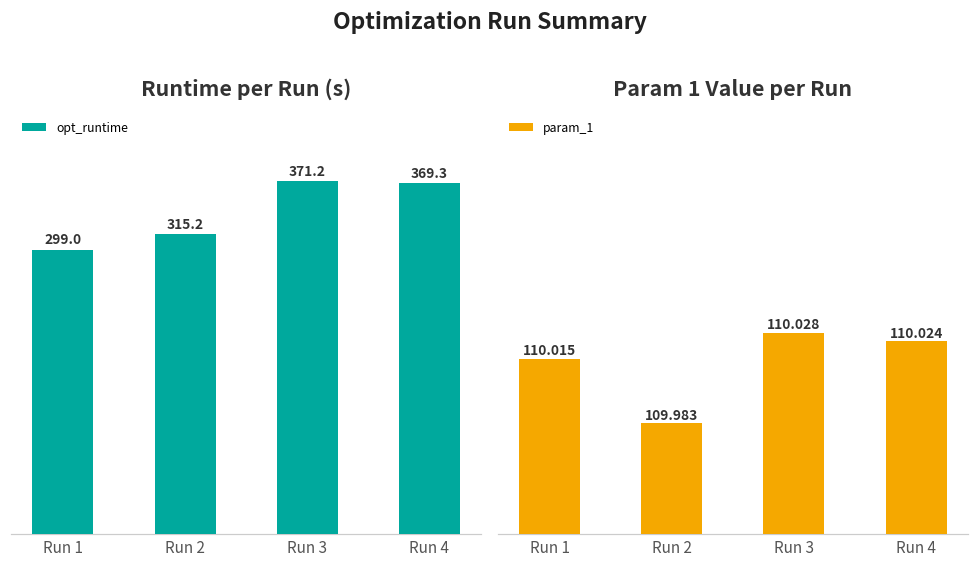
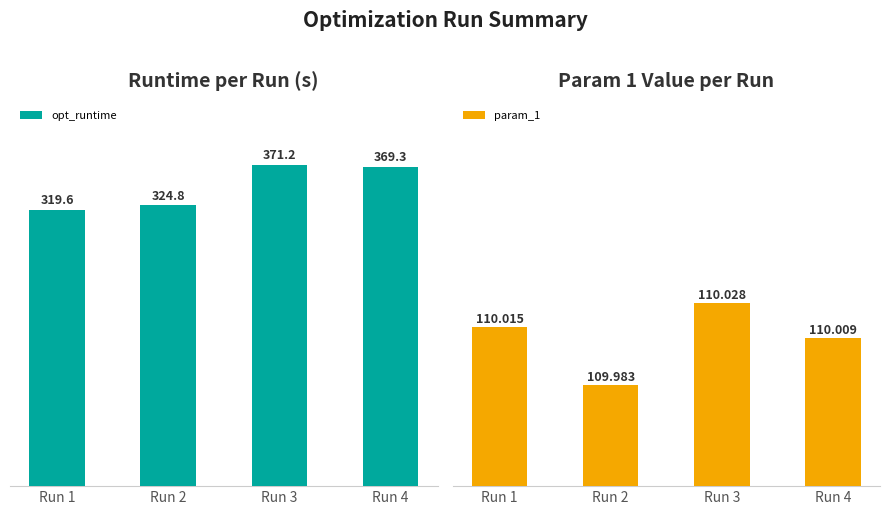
  {
    "Runtime per Run (s)": {
-     "Run 1": 299.0,
-     "Run 2": 315.2,
+     "Run 1": 319.6,
+     "Run 2": 324.8,
      "Run 3": 371.2,
      "Run 4": 369.3
    },
    "Param 1 Value per Run": {
      "Run 1": 110.015,
      "Run 2": 109.983,
      "Run 3": 110.028,
-     "Run 4": 110.024
+     "Run 4": 110.009
    }
  }
